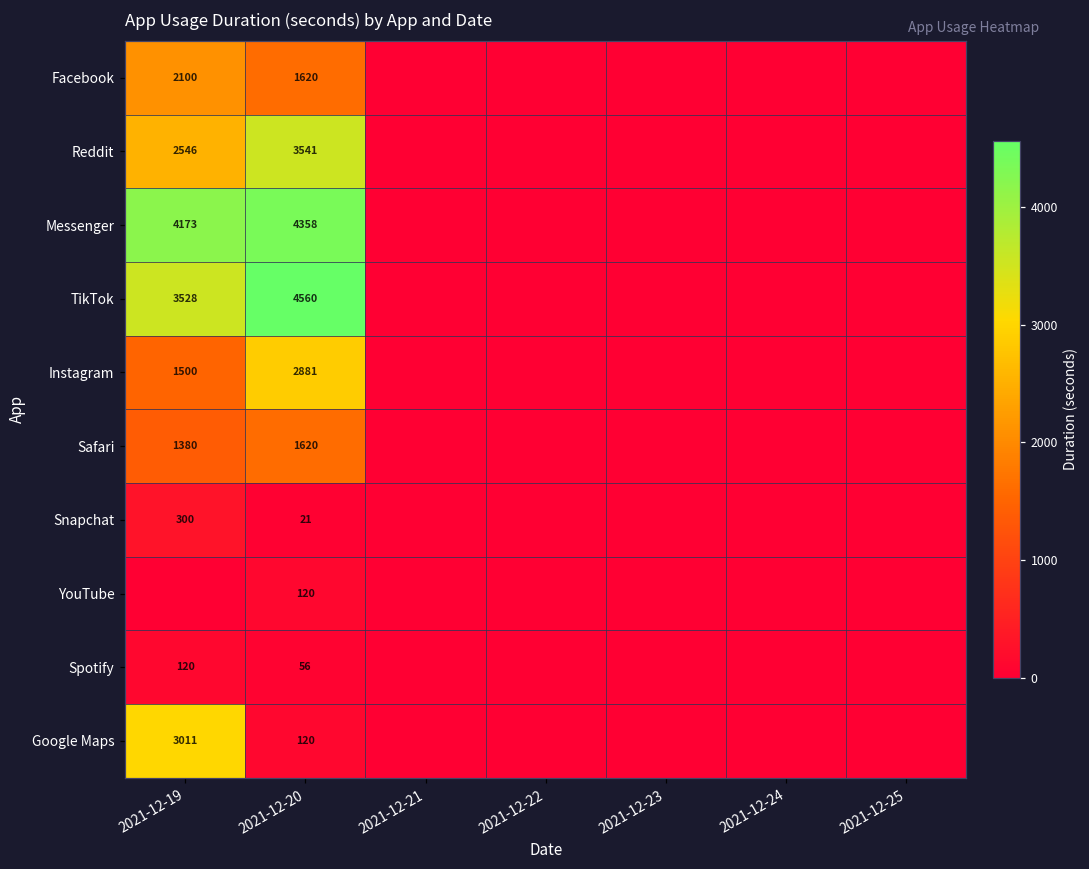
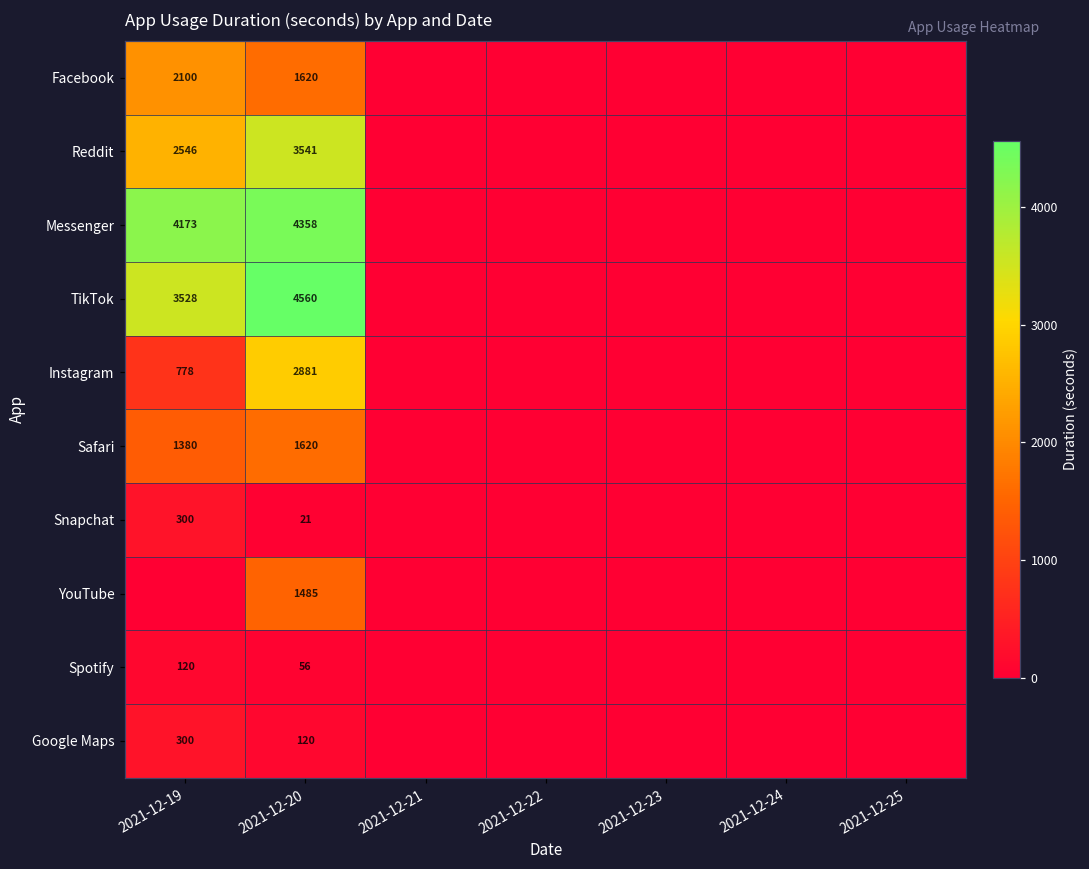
  {
    "Facebook": {
      "2021-12-19": 2100,
      "2021-12-20": 1620
    },
    "Reddit": {
      "2021-12-19": 2546,
      "2021-12-20": 3541
    },
    "Messenger": {
      "2021-12-19": 4173,
      "2021-12-20": 4358
    },
    "TikTok": {
      "2021-12-19": 3528,
      "2021-12-20": 4560
    },
    "Instagram": {
-     "2021-12-19": 1500,
+     "2021-12-19": 778,
      "2021-12-20": 2881
    },
    "Safari": {
      "2021-12-19": 1380,
      "2021-12-20": 1620
    },
    "Snapchat": {
      "2021-12-19": 300,
      "2021-12-20": 21
    },
    "YouTube": {
-     "2021-12-20": 120
+     "2021-12-20": 1485
    },
    "Spotify": {
      "2021-12-19": 120,
      "2021-12-20": 56
    },
    "Google Maps": {
-     "2021-12-19": 3011,
+     "2021-12-19": 300,
      "2021-12-20": 120
    }
  }
